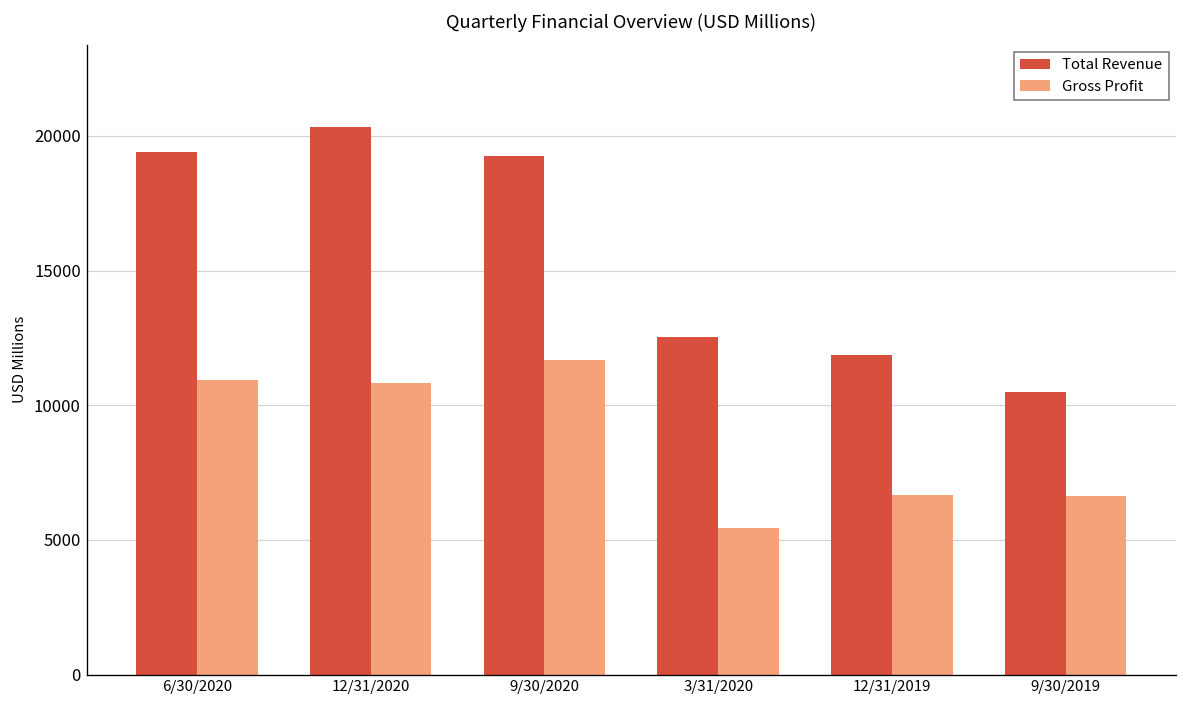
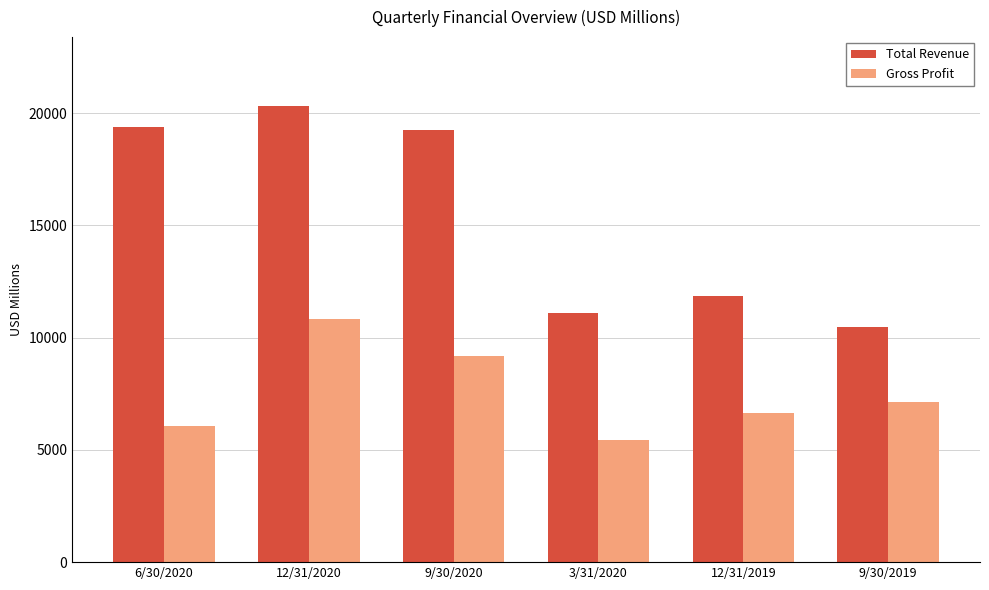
  {
    "Total Revenue": {
      "6/30/2020": 19400,
      "12/31/2020": 20300,
      "9/30/2020": 19300,
-     "3/31/2020": 12500,
+     "3/31/2020": 11100,
      "12/31/2019": 11900,
      "9/30/2019": 10500
    },
    "Gross Profit": {
-     "6/30/2020": 10900,
+     "6/30/2020": 6000,
      "12/31/2020": 10800,
-     "9/30/2020": 11700,
+     "9/30/2020": 9200,
      "3/31/2020": 5400,
      "12/31/2019": 6700,
-     "9/30/2019": 6600
+     "9/30/2019": 7100
    }
  }
